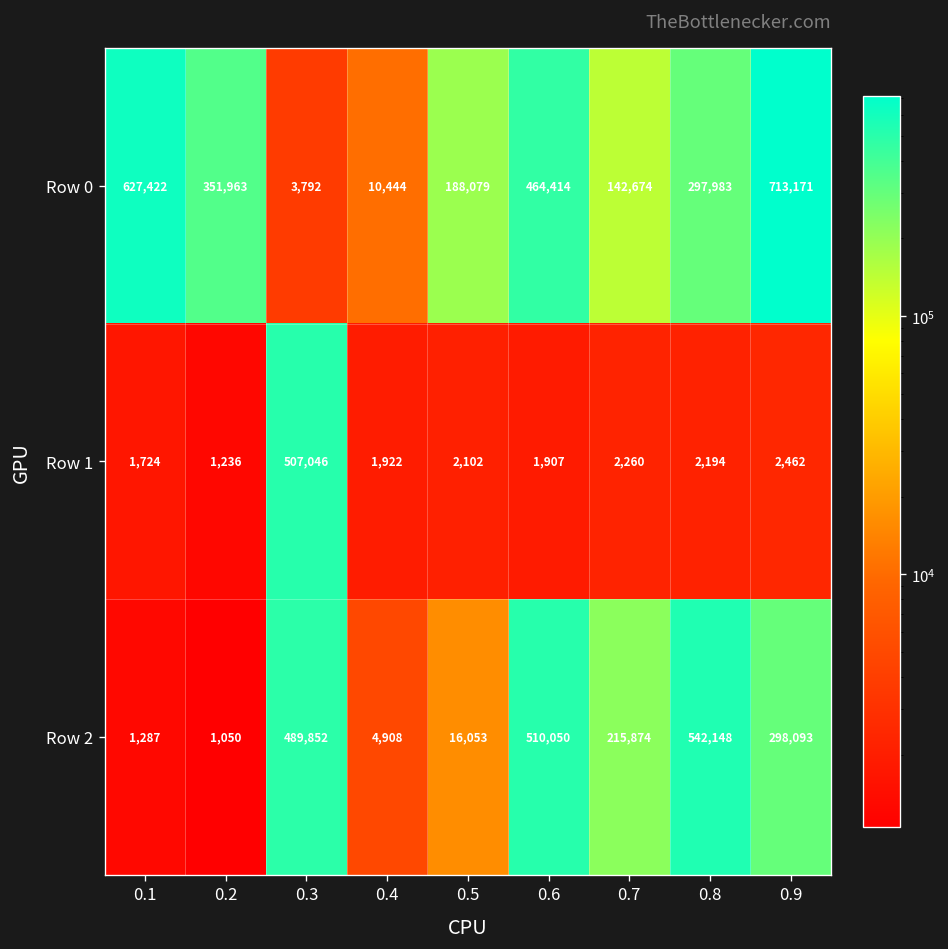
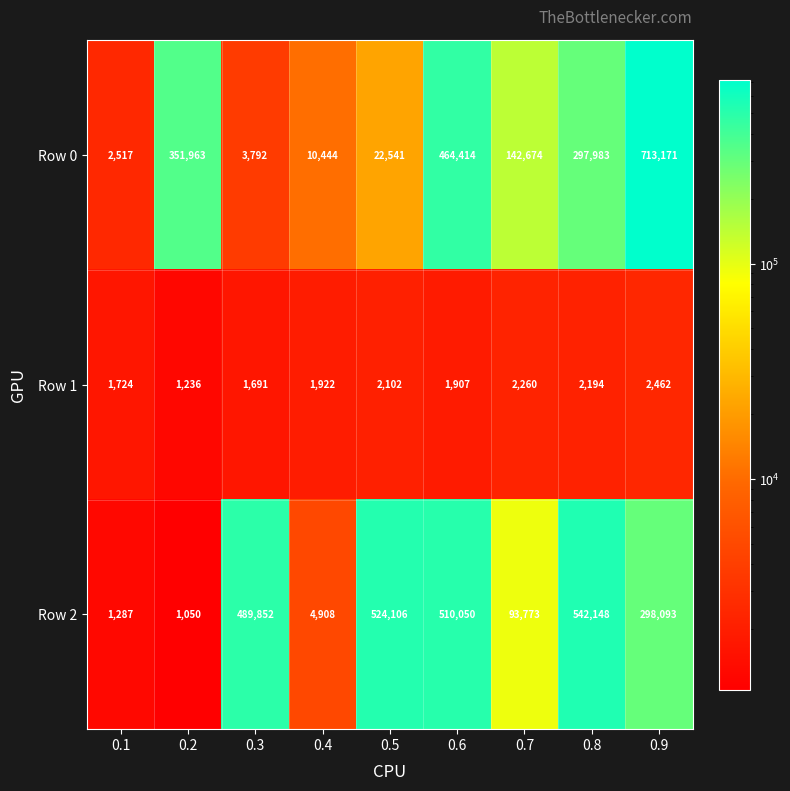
  {
    "Row 0": {
-     "0.1": "627,422",
+     "0.1": "2,517",
      "0.2": "351,963",
      "0.3": "3,792",
      "0.4": "10,444",
-     "0.5": "188,079",
+     "0.5": "22,541",
      "0.6": "464,414",
      "0.7": "142,674",
      "0.8": "297,983",
      "0.9": "713,171"
    },
    "Row 1": {
      "0.1": "1,724",
      "0.2": "1,236",
-     "0.3": "507,046",
+     "0.3": "1,691",
      "0.4": "1,922",
      "0.5": "2,102",
      "0.6": "1,907",
      "0.7": "2,260",
      "0.8": "2,194",
      "0.9": "2,462"
    },
    "Row 2": {
      "0.1": "1,287",
      "0.2": "1,050",
      "0.3": "489,852",
      "0.4": "4,908",
-     "0.5": "16,053",
+     "0.5": "524,106",
      "0.6": "510,050",
-     "0.7": "215,874",
+     "0.7": "93,773",
      "0.8": "542,148",
      "0.9": "298,093"
    }
  }
